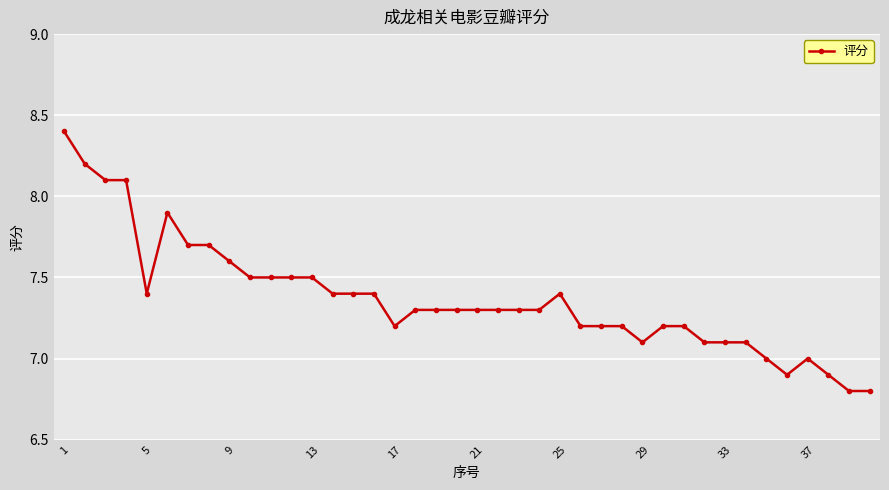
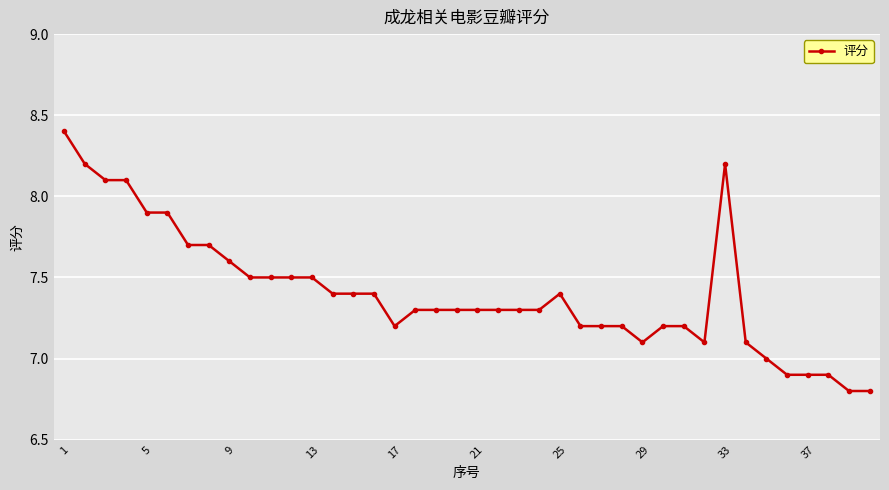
  {
    "1": 8.4,
-   "5": 7.4,
+   "5": 7.9,
    "9": 7.6,
    "13": 7.5,
    "17": 7.2,
    "21": 7.3,
    "25": 7.4,
    "29": 7.1,
-   "33": 7.1,
-   "37": 7.0
+   "33": 8.2,
+   "37": 6.9
  }
